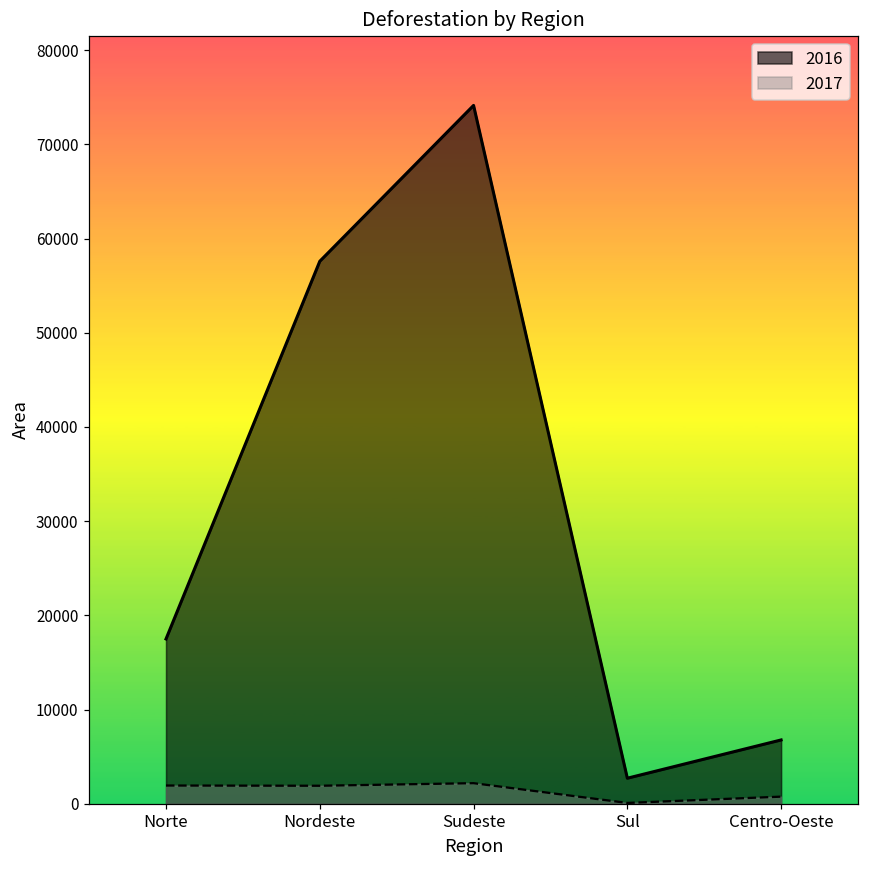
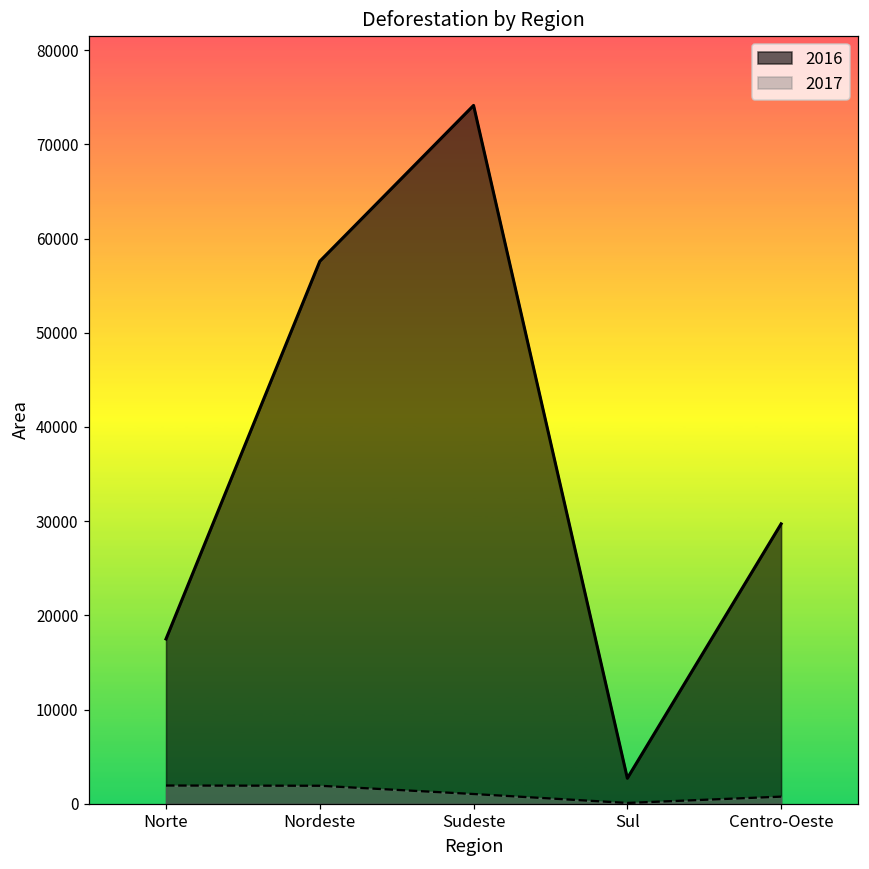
  {
    "2016": {
      "Norte": 17000,
      "Nordeste": 58000,
      "Sudeste": 74000,
      "Sul": 3000,
-     "Centro-Oeste": 7000
+     "Centro-Oeste": 30000
    },
    "2017": {
      "Norte": 2000,
      "Nordeste": 2000,
-     "Sudeste": 2000,
+     "Sudeste": 1000,
      "Sul": 0,
      "Centro-Oeste": 1000
    }
  }
